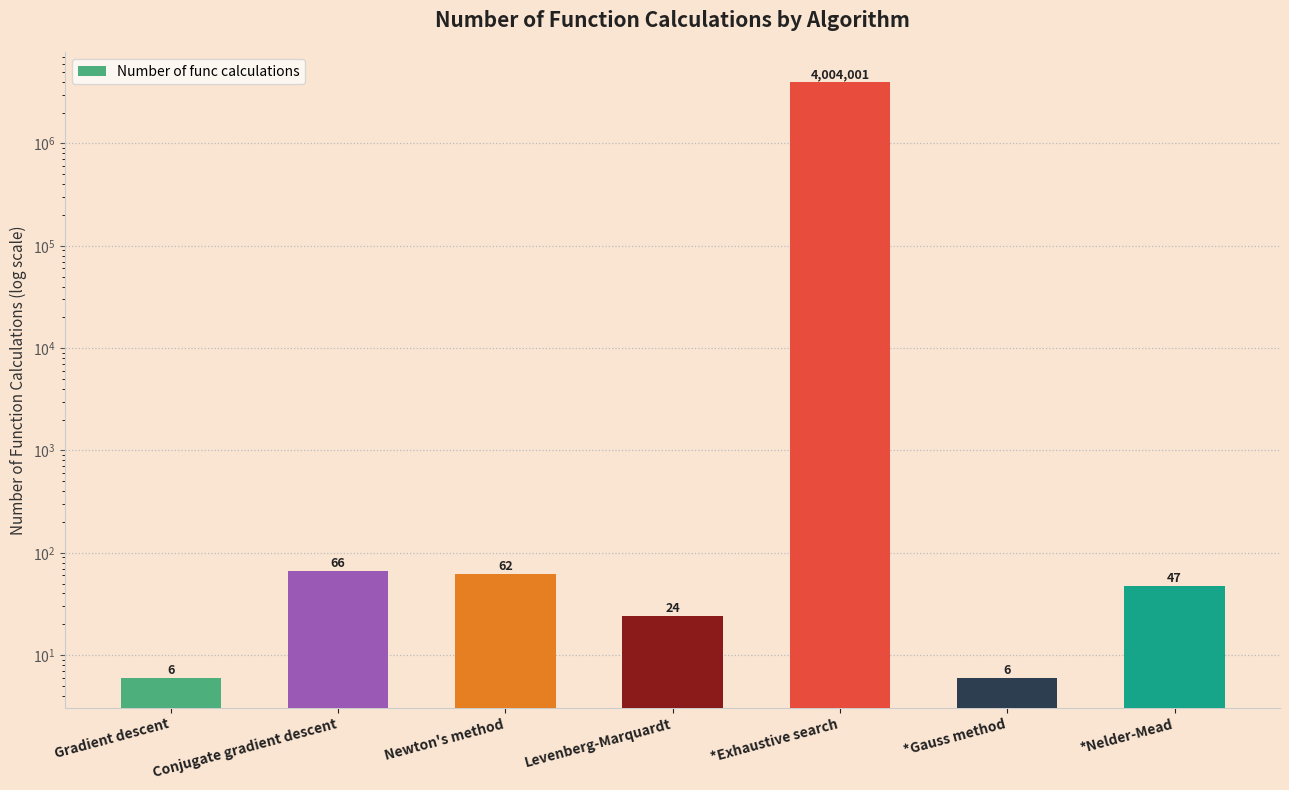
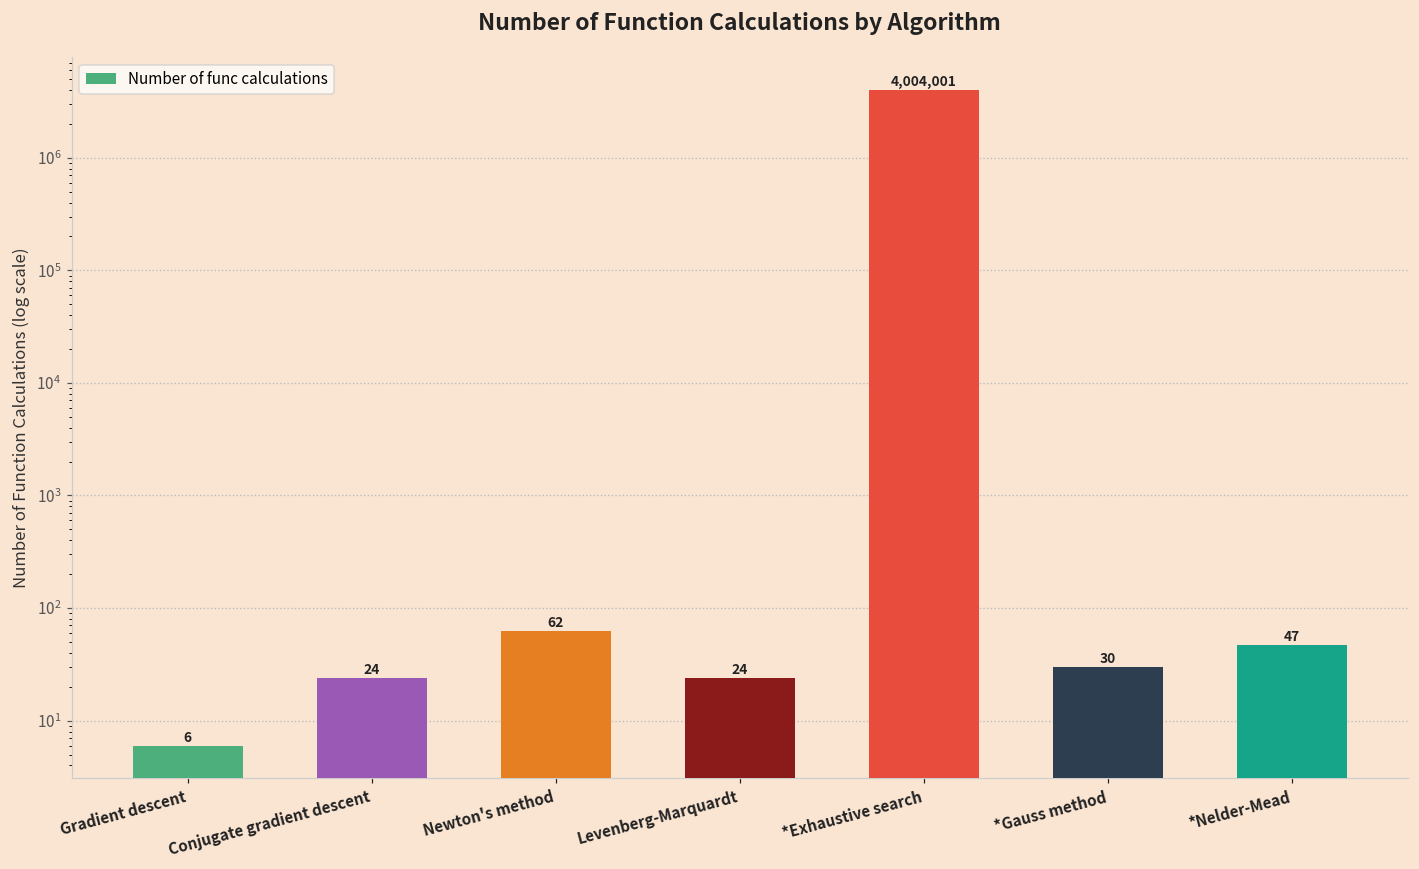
  {
    "Gradient descent": "6",
-   "Conjugate gradient descent": "66",
+   "Conjugate gradient descent": "24",
    "Newton's method": "62",
    "Levenberg-Marquardt": "24",
    "*Exhaustive search": "4,004,001",
-   "*Gauss method": "6",
+   "*Gauss method": "30",
    "*Nelder-Mead": "47"
  }
